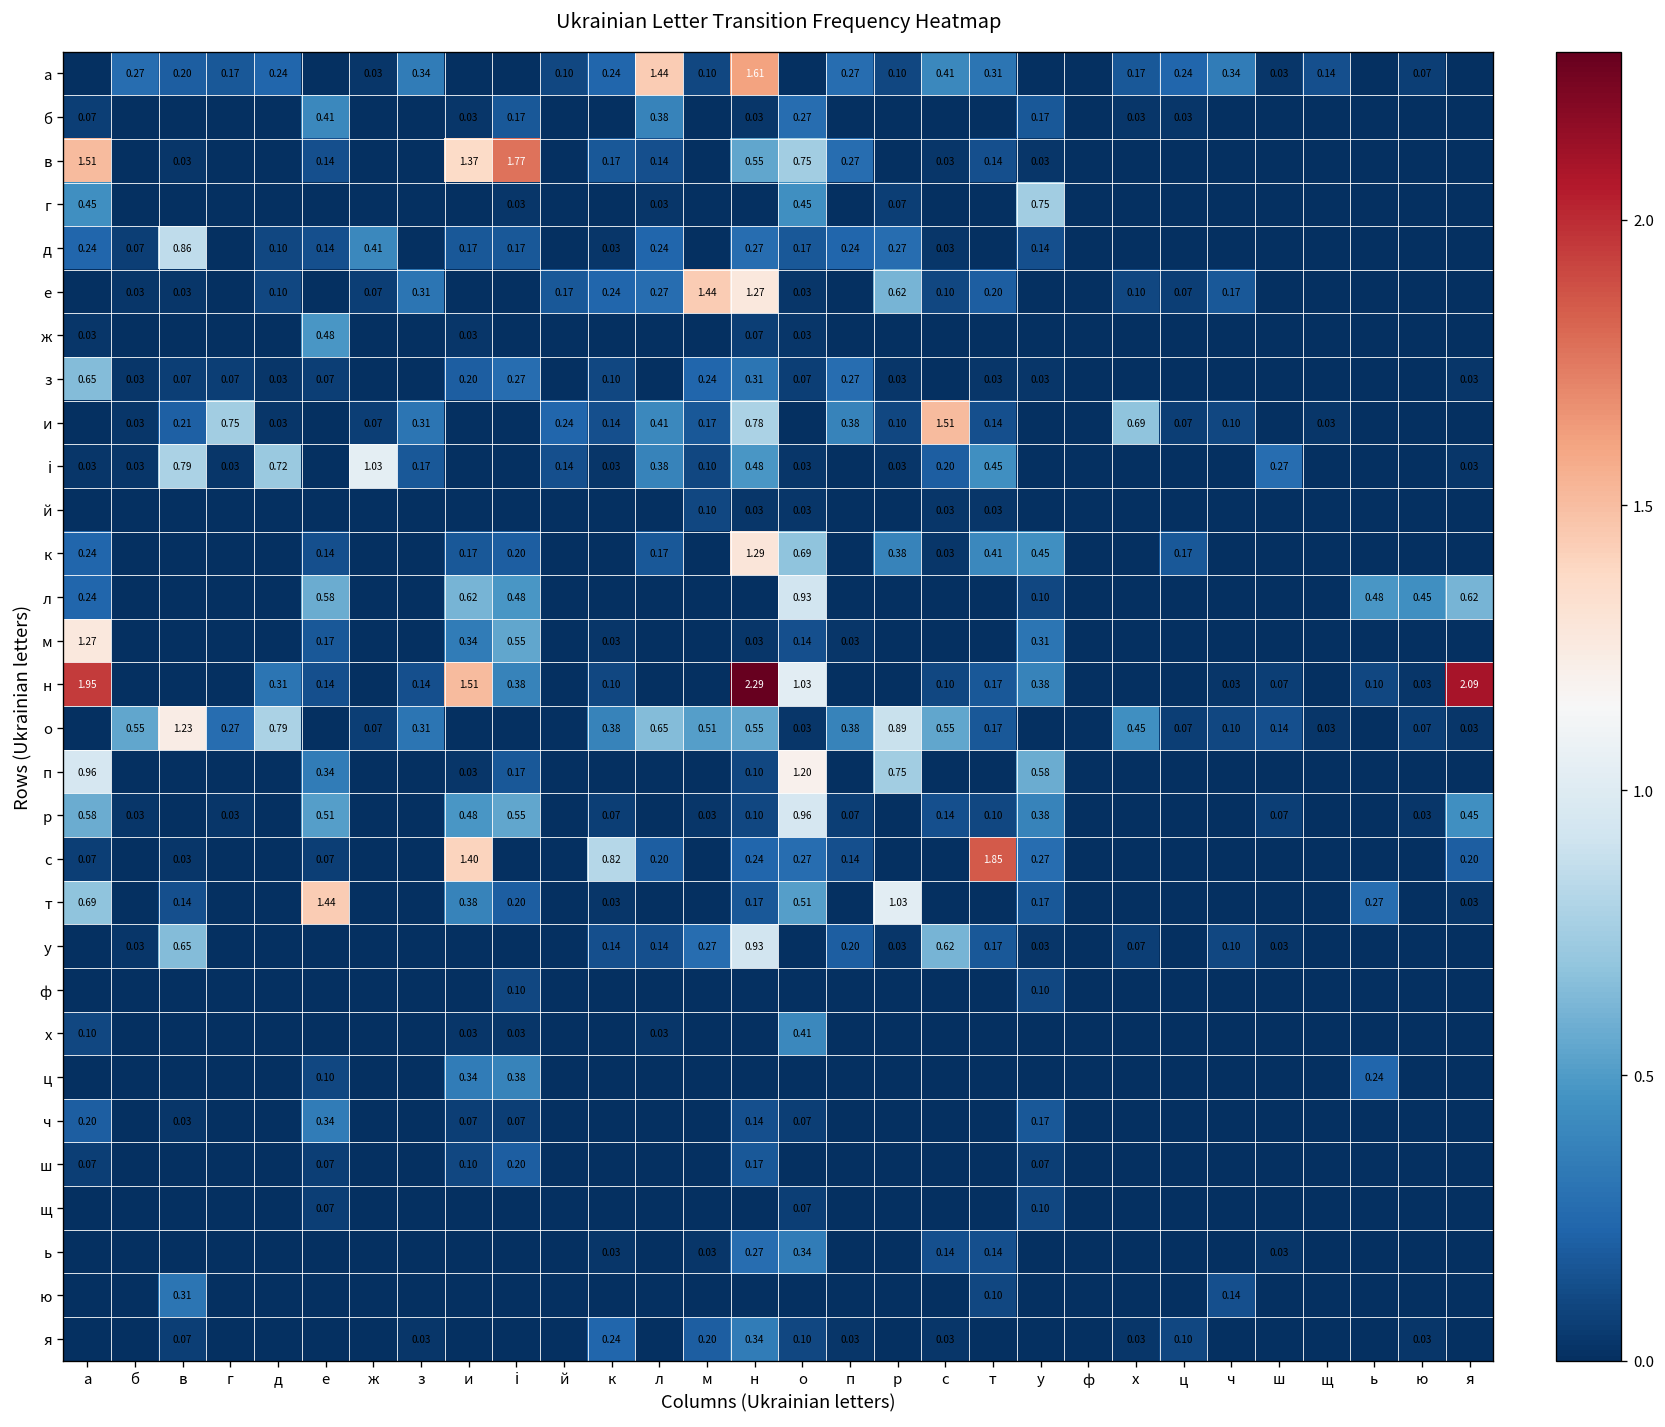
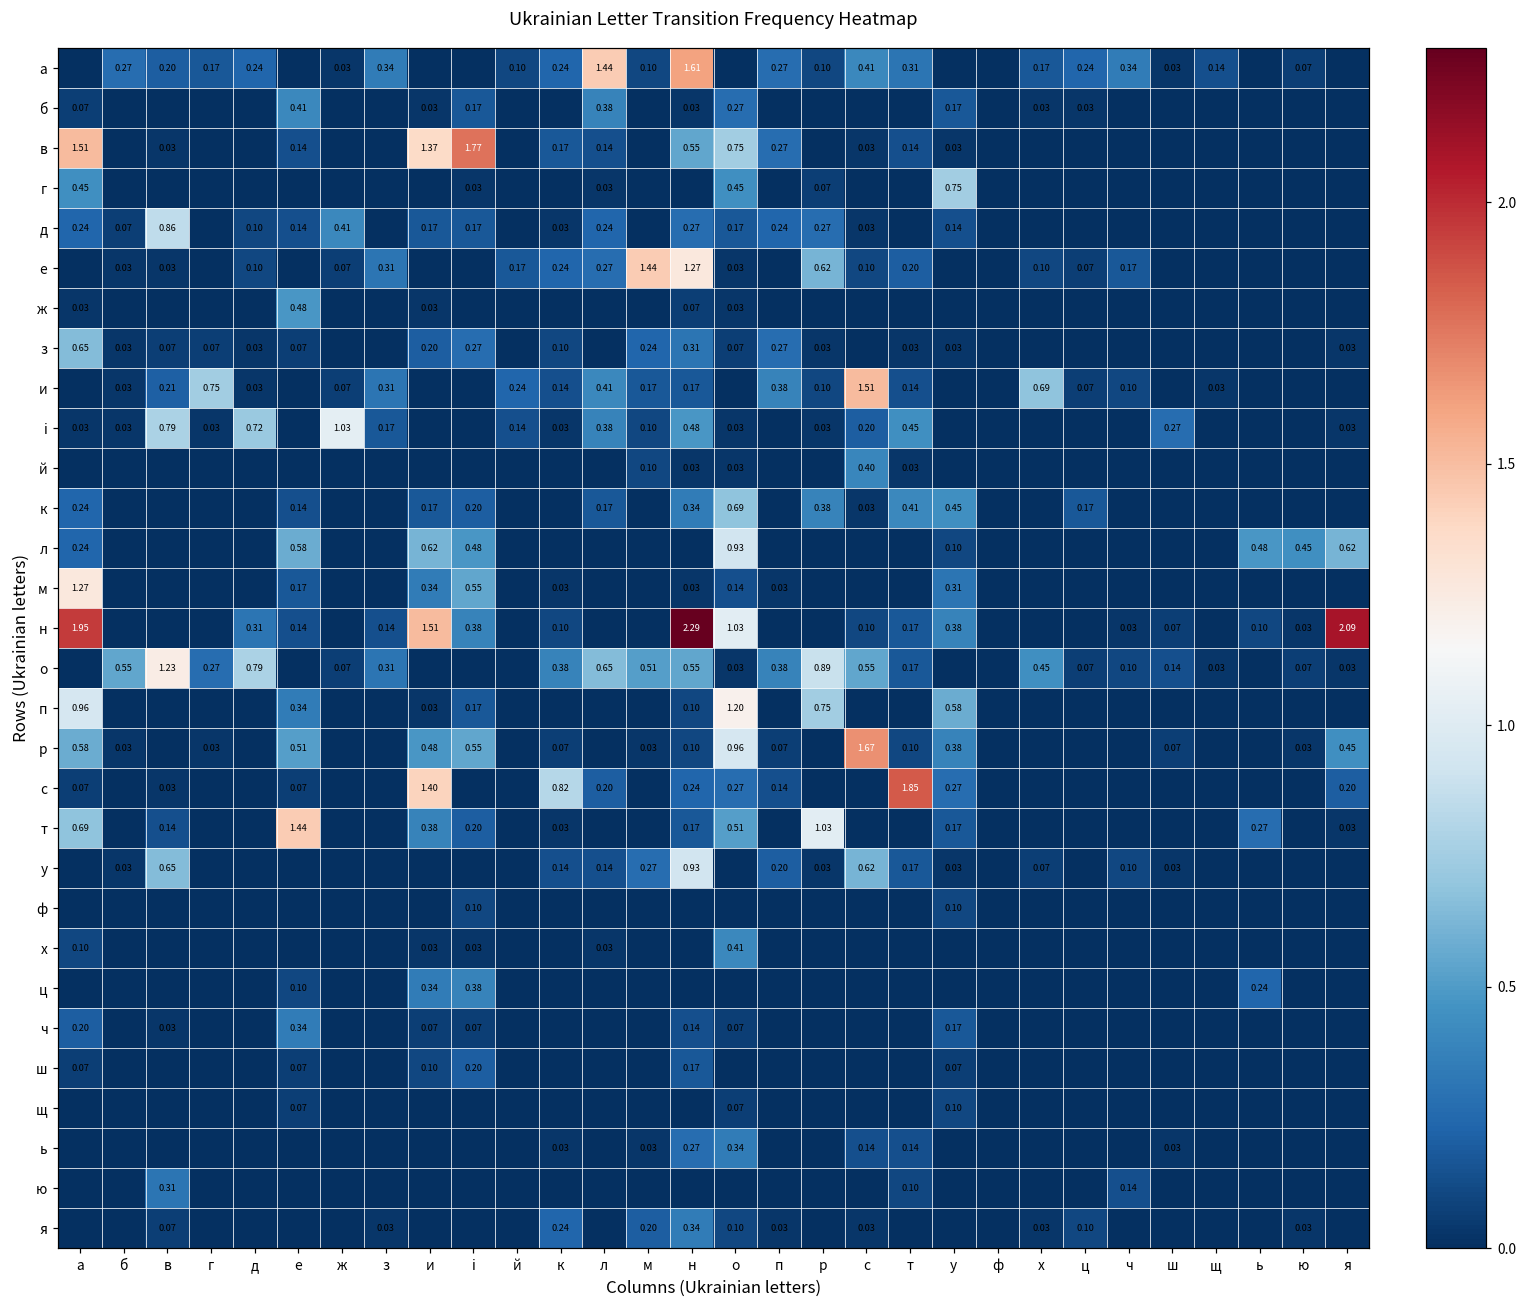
  {
    "и": {
      "б": 0.03,
      "в": 0.21,
      "г": 0.75,
      "д": 0.03,
      "ж": 0.07,
      "з": 0.31,
      "й": 0.24,
      "к": 0.14,
      "л": 0.41,
      "м": 0.17,
-     "н": 0.78,
+     "н": 0.17,
      "п": 0.38,
      "р": 0.10,
      "с": 1.51,
      "т": 0.14,
      "х": 0.69,
      "ц": 0.07,
      "ч": 0.10,
      "щ": 0.03
    },
    "й": {
      "м": 0.10,
      "н": 0.03,
      "о": 0.03,
-     "с": 0.03,
+     "с": 0.40,
      "т": 0.03
    },
    "к": {
      "а": 0.24,
      "е": 0.14,
      "и": 0.17,
      "і": 0.20,
      "л": 0.17,
-     "н": 1.29,
+     "н": 0.34,
      "о": 0.69,
      "р": 0.38,
      "с": 0.03,
      "т": 0.41,
      "у": 0.45,
      "ц": 0.17
    },
    "р": {
      "а": 0.58,
      "б": 0.03,
      "г": 0.03,
      "е": 0.51,
      "и": 0.48,
      "і": 0.55,
      "к": 0.07,
      "м": 0.03,
      "н": 0.10,
      "о": 0.96,
      "п": 0.07,
-     "с": 0.14,
+     "с": 1.67,
      "т": 0.10,
      "у": 0.38,
      "ш": 0.07,
      "ю": 0.03,
      "я": 0.45
    }
  }
